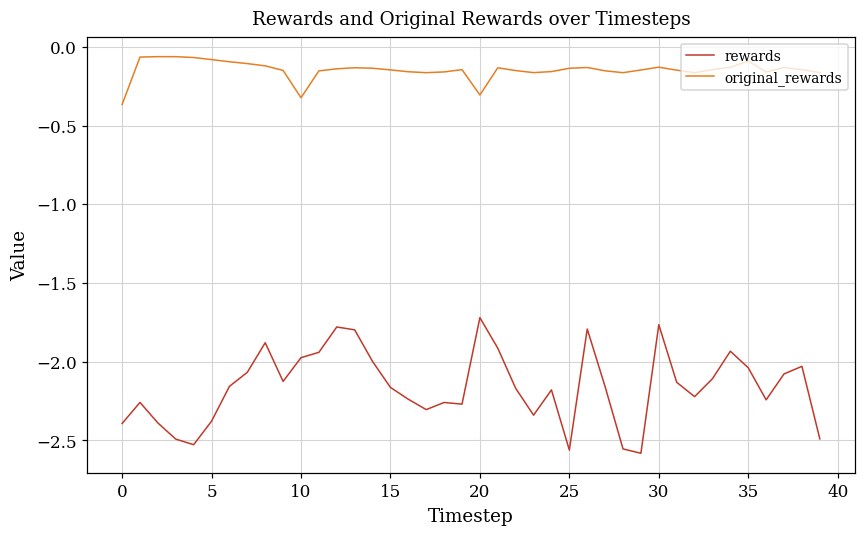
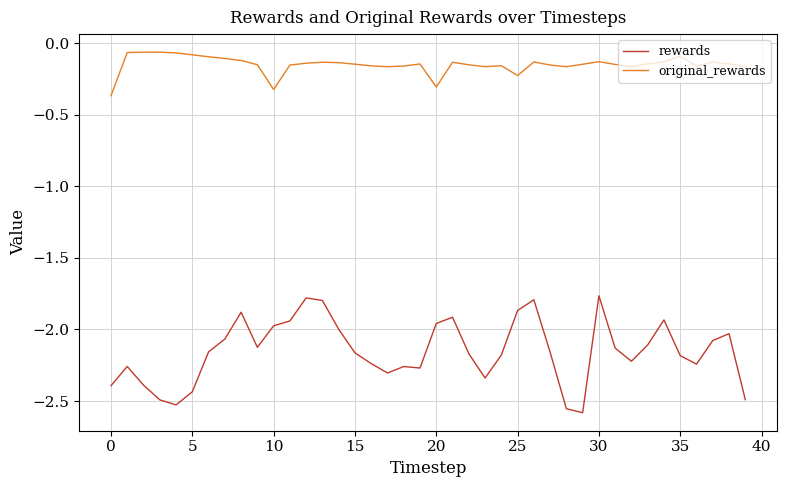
  {
    "rewards": {
      "0": -2.39,
-     "5": -2.38,
+     "5": -2.44,
      "10": -1.97,
      "15": -2.16,
-     "20": -1.72,
-     "25": -2.56,
+     "20": -1.96,
+     "25": -1.87,
      "30": -1.77,
-     "35": -2.04
+     "35": -2.18
    },
    "original_rewards": {
      "0": -0.37,
      "5": -0.08,
      "10": -0.32,
      "15": -0.15,
      "20": -0.31,
-     "25": -0.14,
+     "25": -0.23,
      "30": -0.13
    }
  }
